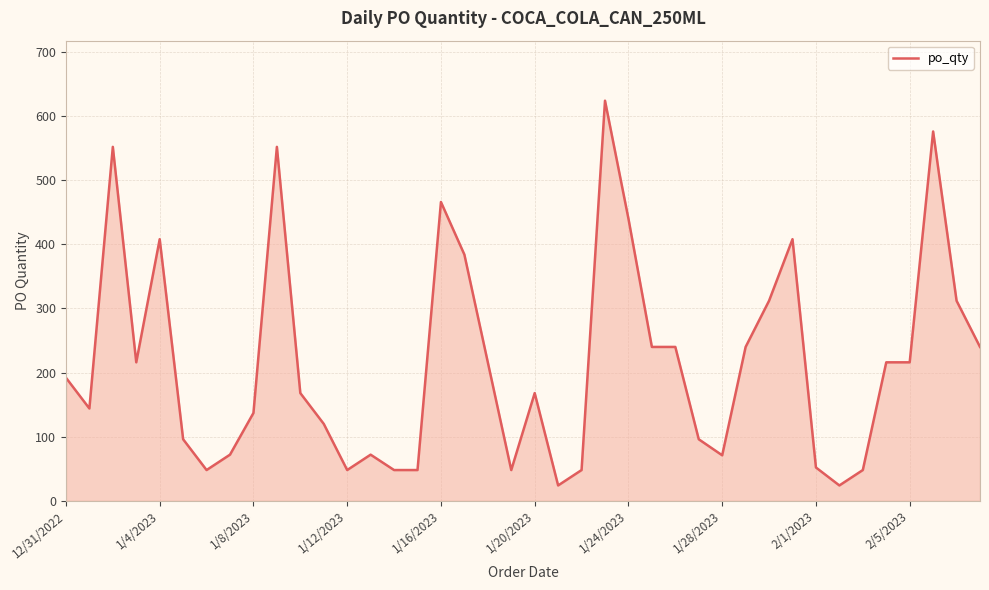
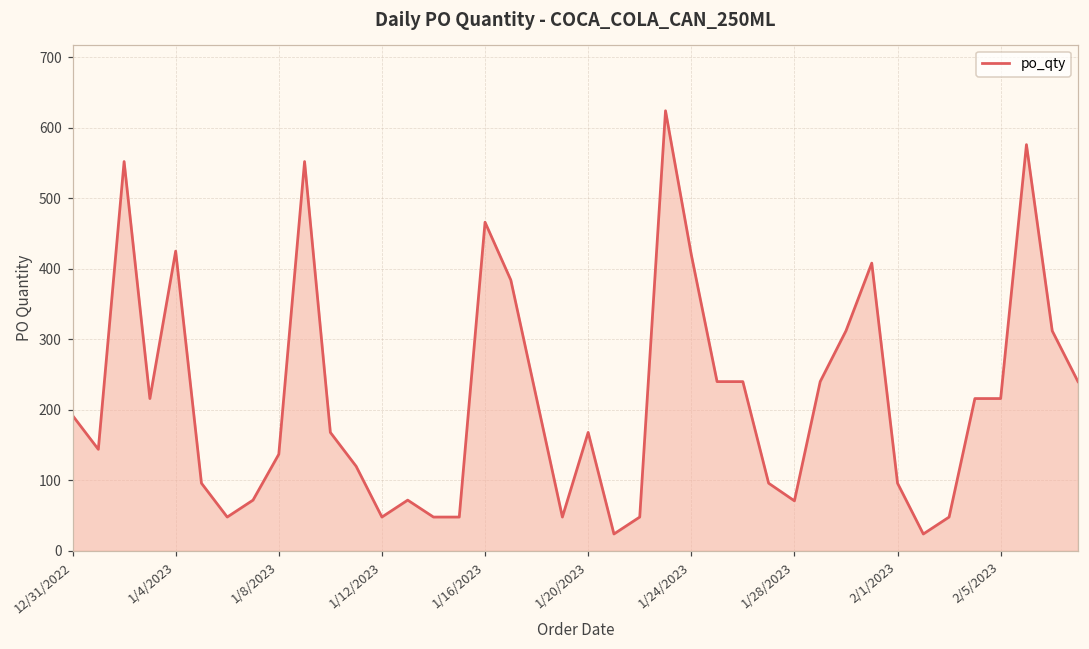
  {
    "12/31/2022": 190,
-   "1/4/2023": 410,
+   "1/4/2023": 430,
    "1/8/2023": 140,
    "1/12/2023": 50,
    "1/16/2023": 470,
    "1/20/2023": 170,
-   "1/24/2023": 440,
+   "1/24/2023": 420,
    "1/28/2023": 70,
-   "2/1/2023": 50,
+   "2/1/2023": 100,
    "2/5/2023": 220
  }
